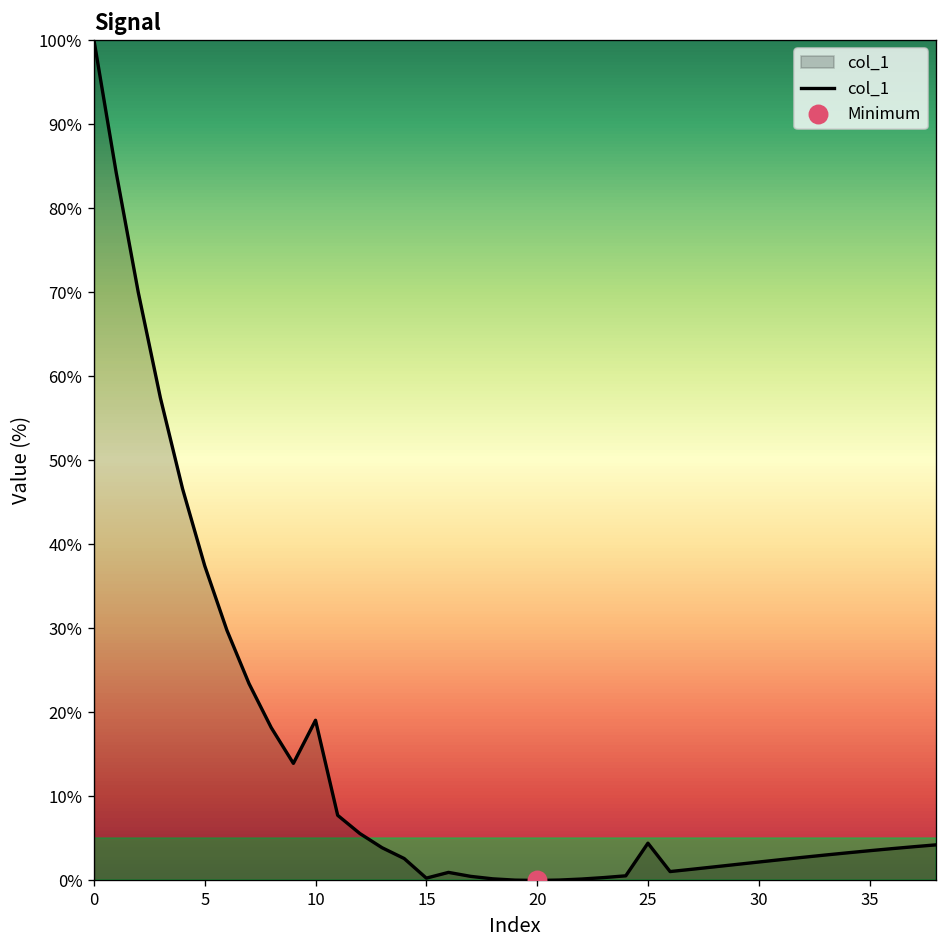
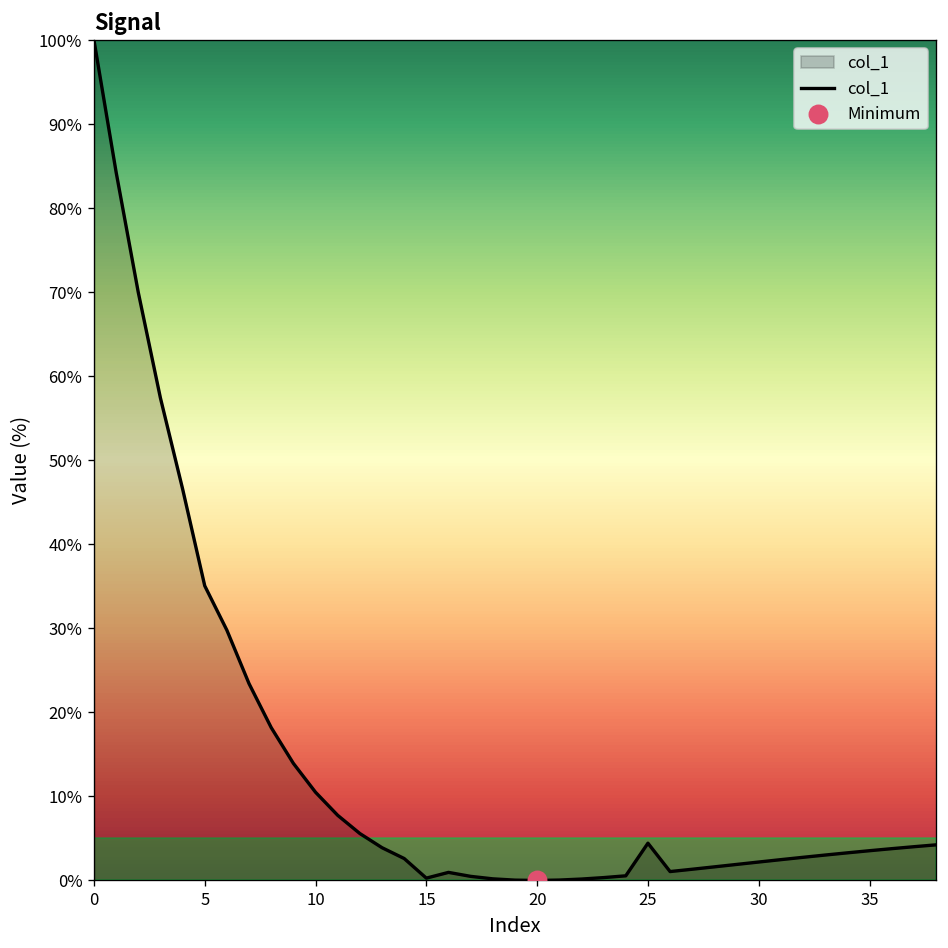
  {
    "col_1": {
      "0": "100%",
-     "5": "37%",
-     "10": "19%"
+     "5": "35%",
+     "10": "10%"
    }
  }
